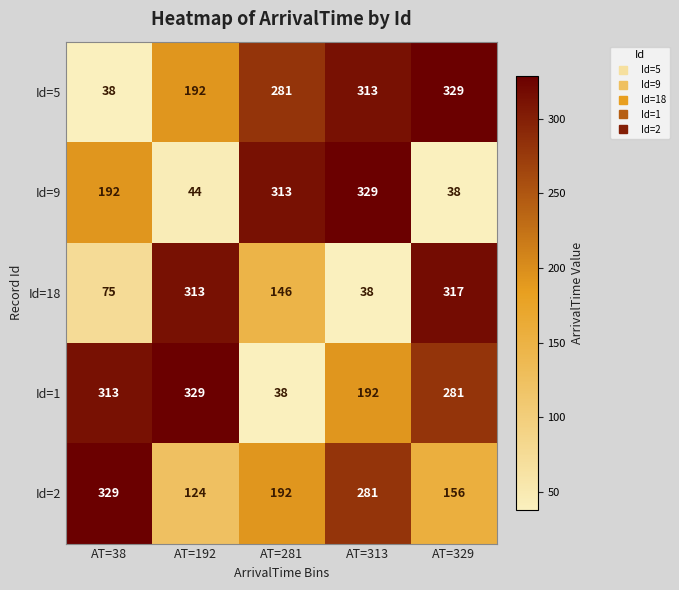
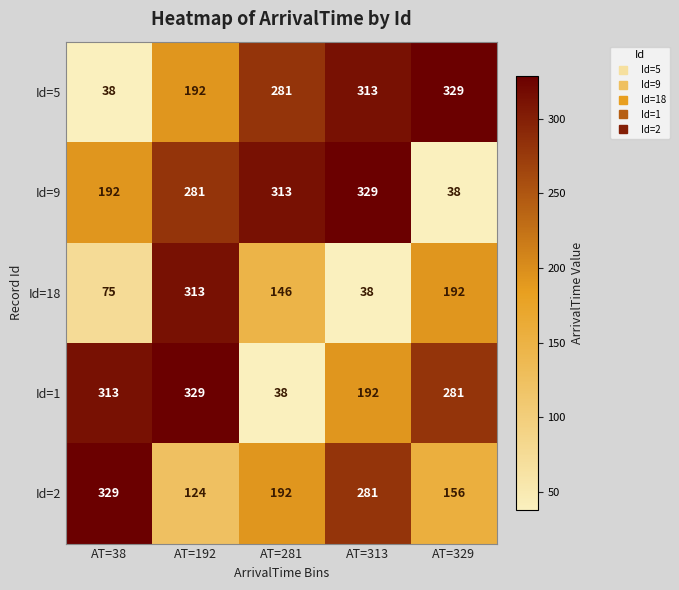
  {
    "Id=5": {
      "AT=38": 38,
      "AT=192": 192,
      "AT=281": 281,
      "AT=313": 313,
      "AT=329": 329
    },
    "Id=9": {
      "AT=38": 192,
-     "AT=192": 44,
+     "AT=192": 281,
      "AT=281": 313,
      "AT=313": 329,
      "AT=329": 38
    },
    "Id=18": {
      "AT=38": 75,
      "AT=192": 313,
      "AT=281": 146,
      "AT=313": 38,
-     "AT=329": 317
+     "AT=329": 192
    },
    "Id=1": {
      "AT=38": 313,
      "AT=192": 329,
      "AT=281": 38,
      "AT=313": 192,
      "AT=329": 281
    },
    "Id=2": {
      "AT=38": 329,
      "AT=192": 124,
      "AT=281": 192,
      "AT=313": 281,
      "AT=329": 156
    }
  }
